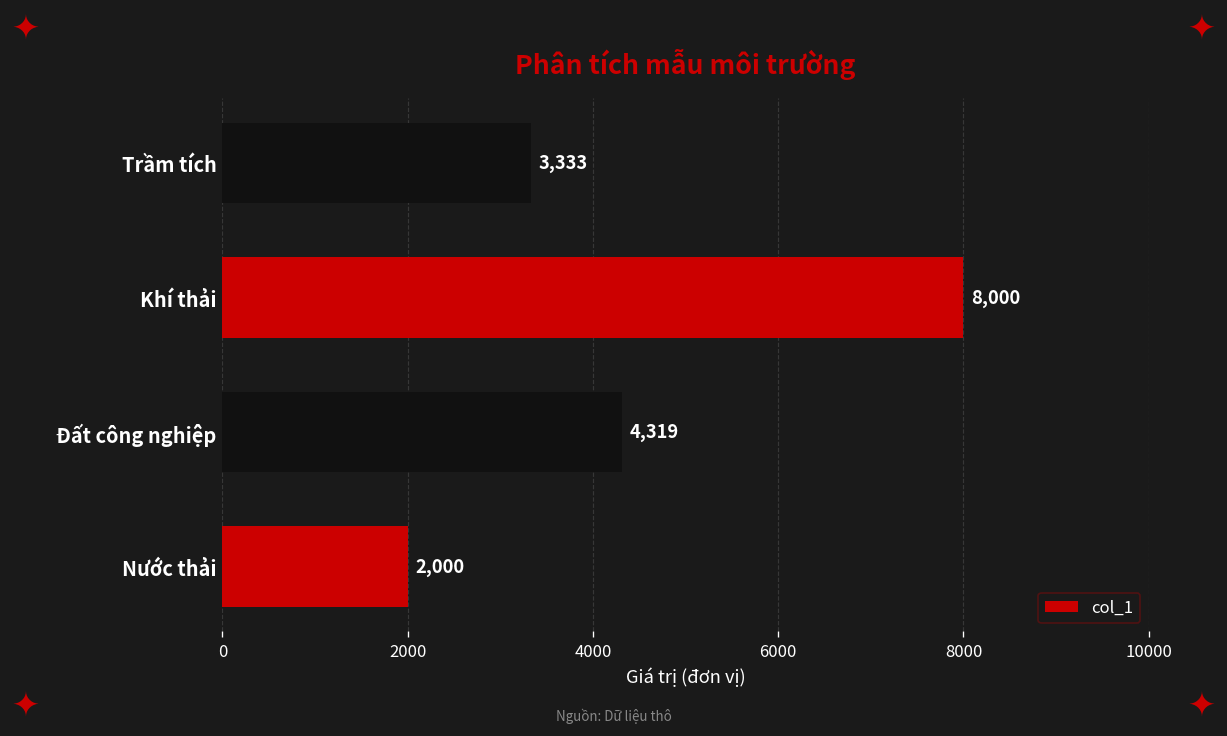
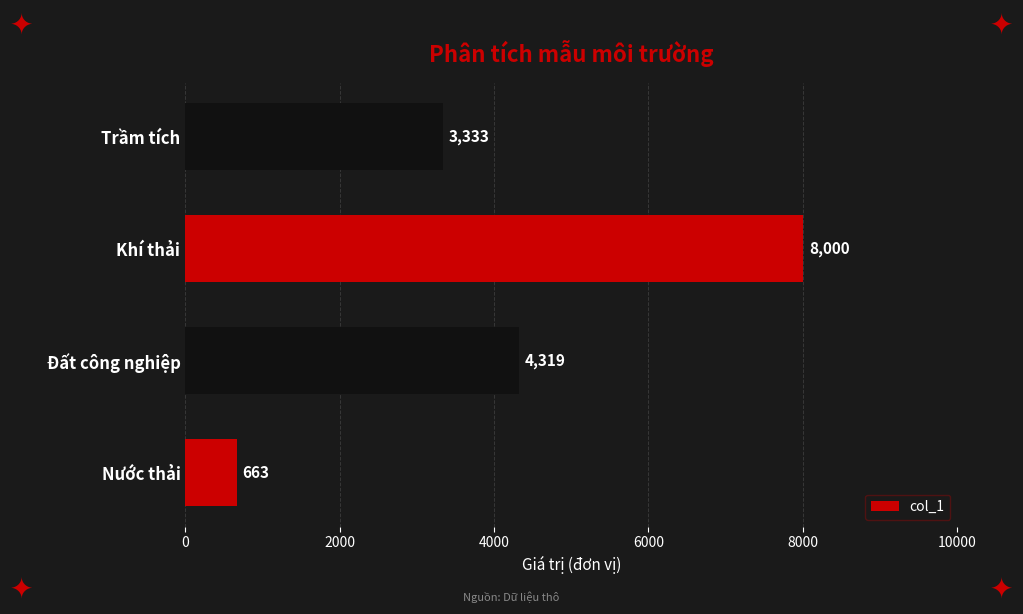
  {
    "Trầm tích": "3,333",
    "Khí thải": "8,000",
    "Đất công nghiệp": "4,319",
-   "Nước thải": "2,000"
+   "Nước thải": "663"
  }
